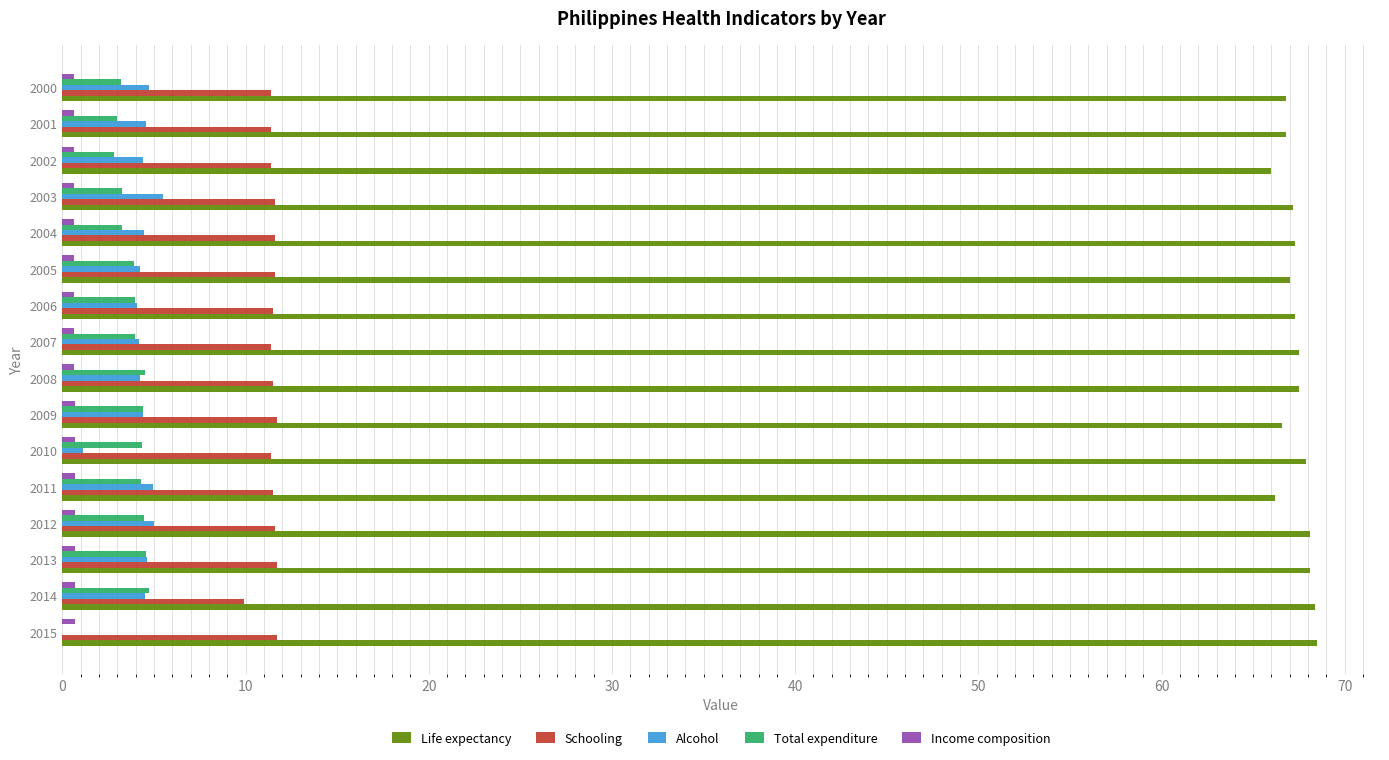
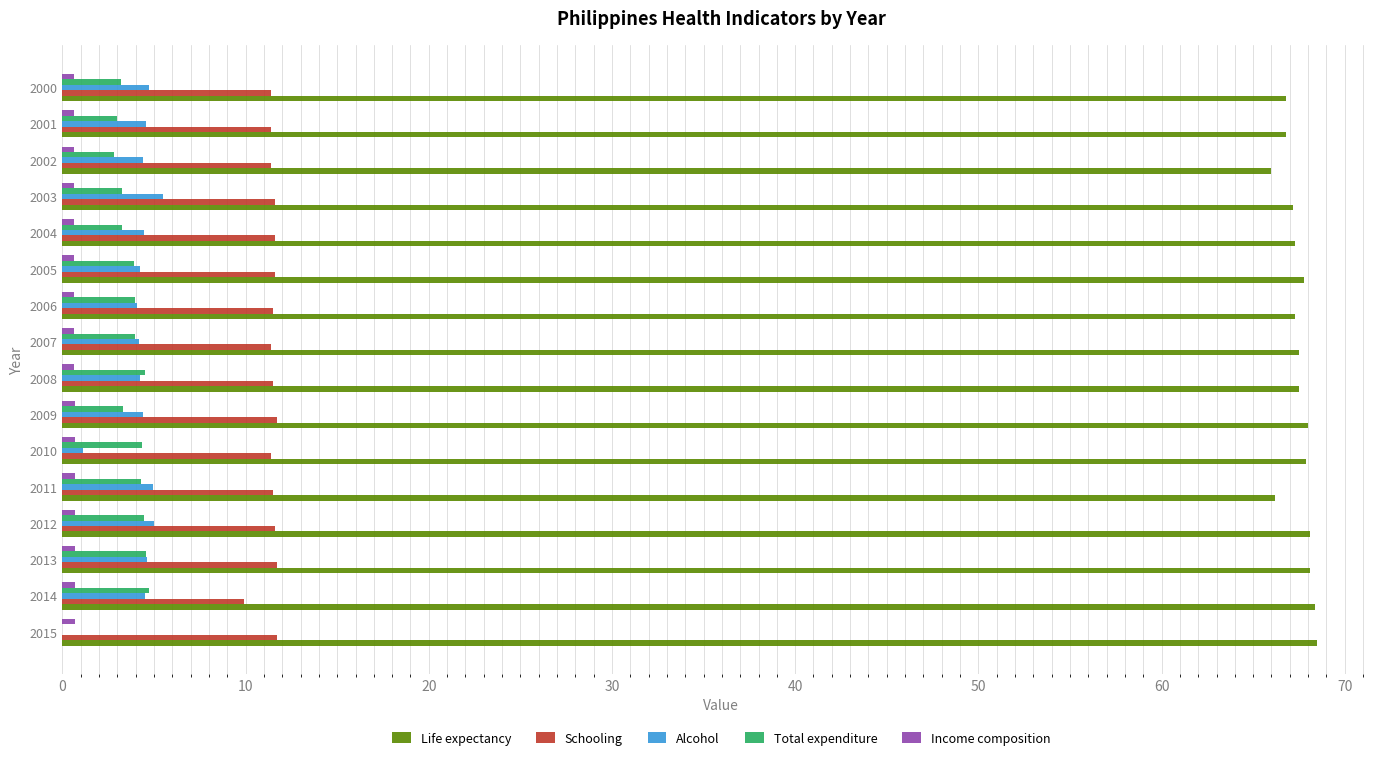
  {
    "Life expectancy": {
      "2000": 66.8,
      "2001": 66.8,
      "2002": 66.0,
      "2003": 67.2,
      "2004": 67.3,
-     "2005": 67.0,
+     "2005": 67.8,
      "2006": 67.3,
      "2007": 67.5,
      "2008": 67.5,
-     "2009": 66.6,
+     "2009": 68.0,
      "2010": 67.9,
      "2011": 66.2,
      "2012": 68.1,
      "2013": 68.1,
      "2014": 68.4,
      "2015": 68.5
    },
    "Schooling": {
      "2000": 11.4,
      "2001": 11.4,
      "2002": 11.4,
      "2003": 11.6,
      "2004": 11.6,
      "2005": 11.6,
      "2006": 11.5,
      "2007": 11.4,
      "2008": 11.5,
      "2009": 11.7,
      "2010": 11.4,
      "2011": 11.5,
      "2012": 11.6,
      "2013": 11.7,
      "2014": 9.9,
      "2015": 11.7
    },
    "Alcohol": {
      "2000": 4.7,
      "2001": 4.5,
      "2002": 4.4,
      "2003": 5.5,
      "2004": 4.5,
      "2005": 4.2,
      "2006": 4.1,
      "2007": 4.2,
      "2008": 4.2,
      "2009": 4.4,
      "2010": 1.1,
      "2011": 5.0,
      "2012": 5.0,
      "2013": 4.6,
      "2014": 4.5,
      "2015": 0.0
    },
    "Total expenditure": {
      "2000": 3.2,
      "2001": 3.0,
      "2002": 2.8,
      "2003": 3.3,
      "2004": 3.2,
      "2005": 3.9,
      "2006": 4.0,
      "2007": 3.9,
      "2008": 4.5,
-     "2009": 4.4,
+     "2009": 3.3,
      "2010": 4.4,
      "2011": 4.3,
      "2012": 4.5,
      "2013": 4.6,
      "2014": 4.7,
      "2015": 0.0
    },
    "Income composition": {
      "2000": 0.6,
      "2001": 0.6,
      "2002": 0.6,
      "2003": 0.6,
      "2004": 0.6,
      "2005": 0.6,
      "2006": 0.6,
      "2007": 0.6,
      "2008": 0.7,
      "2009": 0.7,
      "2010": 0.7,
      "2011": 0.7,
      "2012": 0.7,
      "2013": 0.7,
      "2014": 0.7,
      "2015": 0.7
    }
  }
